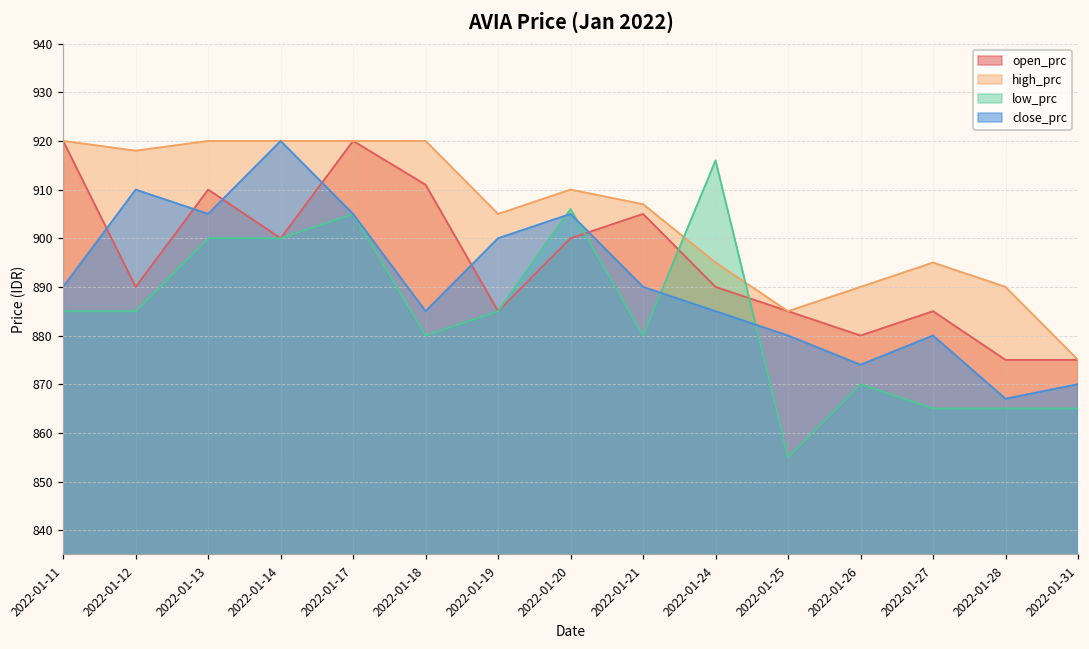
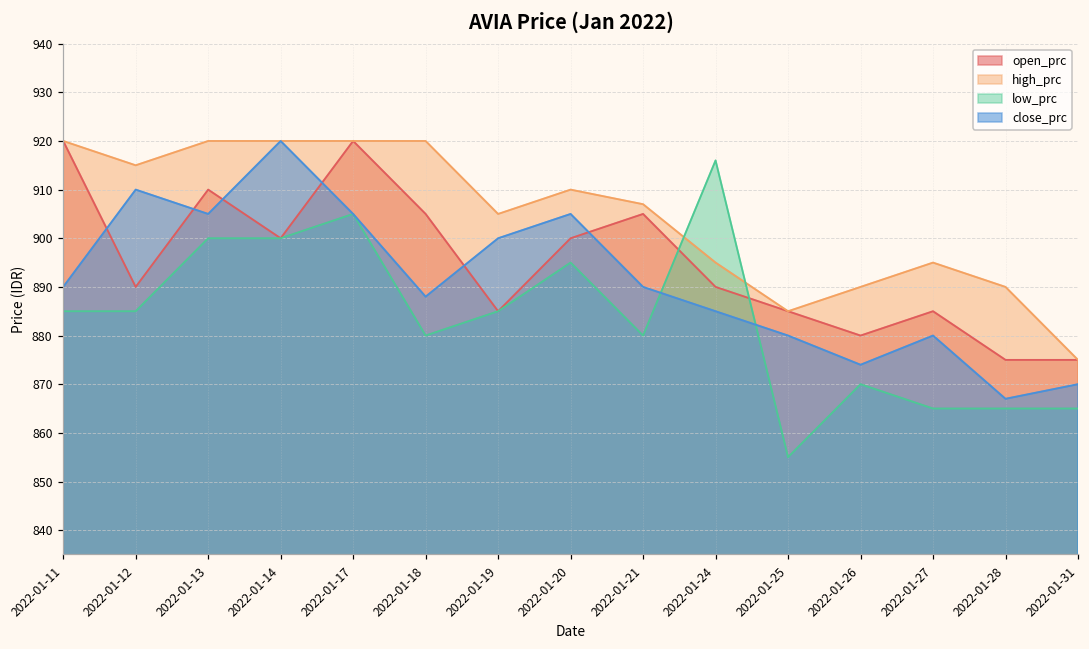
  {
    "open_prc": {
      "2022-01-12": 890,
      "2022-01-13": 910,
-     "2022-01-18": 911,
+     "2022-01-18": 905,
      "2022-01-20": 900,
      "2022-01-21": 905,
      "2022-01-24": 890,
      "2022-01-26": 880,
      "2022-01-27": 885,
      "2022-01-28": 875
    },
    "high_prc": {
-     "2022-01-12": 918,
+     "2022-01-12": 915,
      "2022-01-13": 920,
      "2022-01-18": 920,
      "2022-01-19": 905,
      "2022-01-20": 910,
      "2022-01-21": 907,
      "2022-01-24": 895,
      "2022-01-26": 890,
      "2022-01-27": 895,
      "2022-01-28": 890
    },
    "low_prc": {
      "2022-01-11": 885,
      "2022-01-12": 885,
      "2022-01-13": 900,
      "2022-01-18": 880,
-     "2022-01-20": 906,
+     "2022-01-20": 895,
      "2022-01-21": 880,
      "2022-01-24": 916,
      "2022-01-25": 855,
      "2022-01-26": 870,
      "2022-01-27": 865,
      "2022-01-28": 865,
      "2022-01-31": 865
    },
    "close_prc": {
      "2022-01-11": 890,
      "2022-01-12": 910,
      "2022-01-13": 905,
-     "2022-01-18": 885,
+     "2022-01-18": 888,
      "2022-01-19": 900,
      "2022-01-20": 905,
      "2022-01-21": 890,
      "2022-01-24": 885,
      "2022-01-25": 880,
      "2022-01-26": 874,
      "2022-01-27": 880,
      "2022-01-28": 867,
      "2022-01-31": 870
    }
  }
